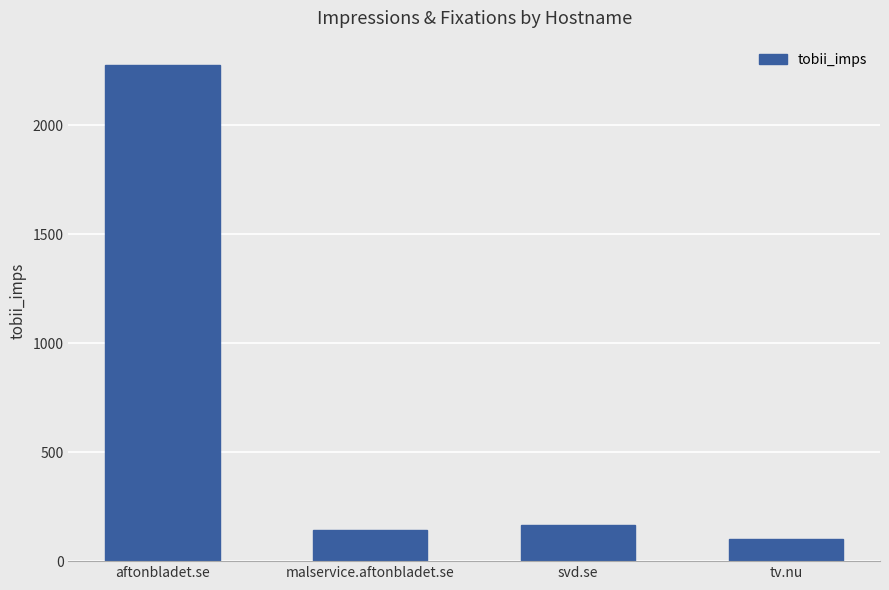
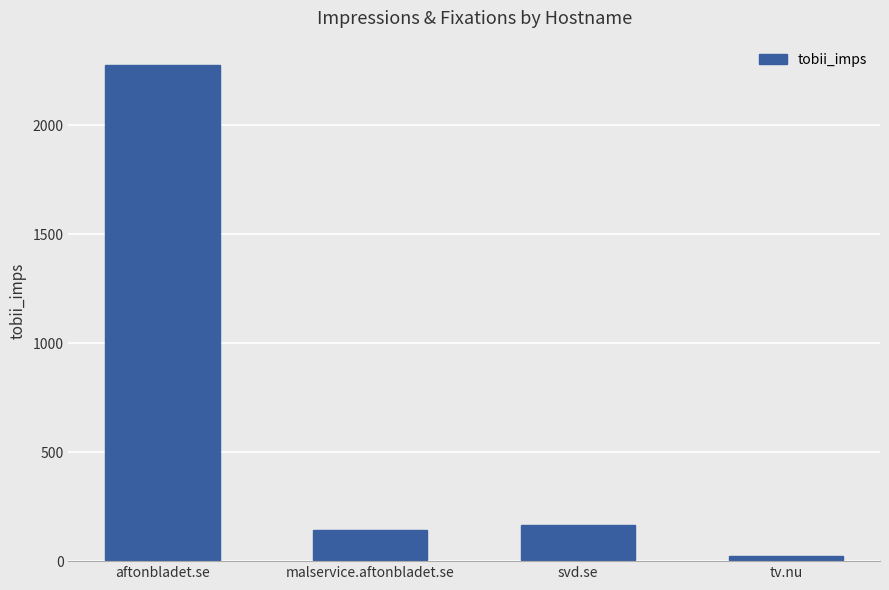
  {
    "aftonbladet.se": 2270,
    "malservice.aftonbladet.se": 150,
    "svd.se": 170,
-   "tv.nu": 100
+   "tv.nu": 20
  }
